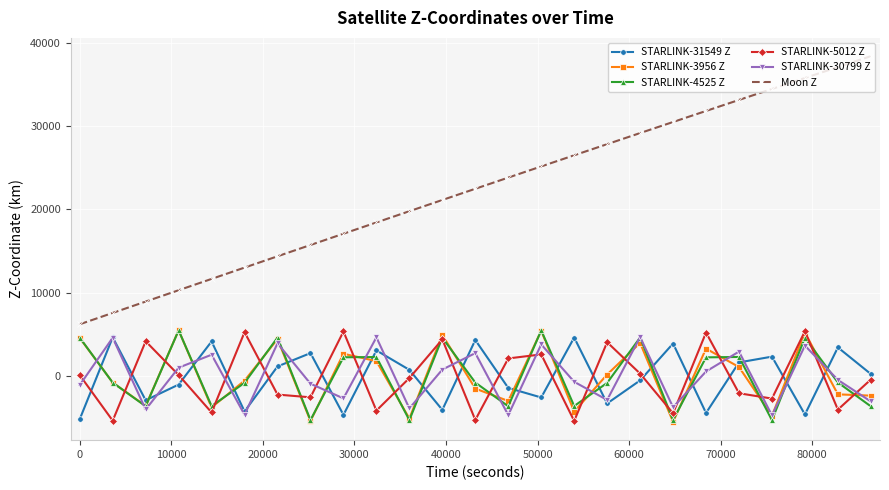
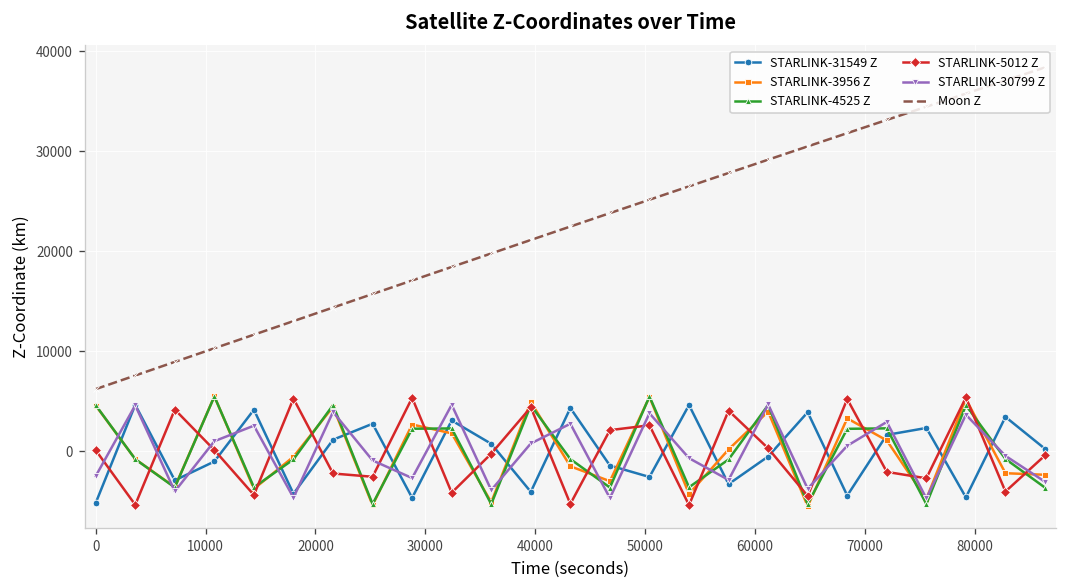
  {
    "STARLINK-31549 Z": {
      "0": -5000
    },
    "STARLINK-5012 Z": {
      "0": 0
    },
    "STARLINK-30799 Z": {
-     "0": -1000
+     "0": -2000
    },
    "Moon Z": {
      "0": 6000
    }
  }
